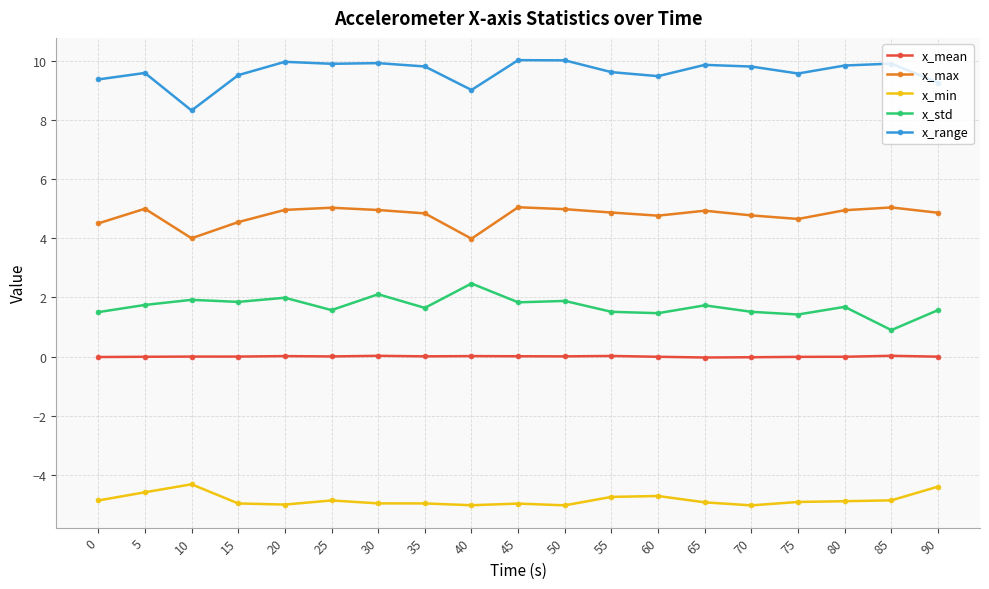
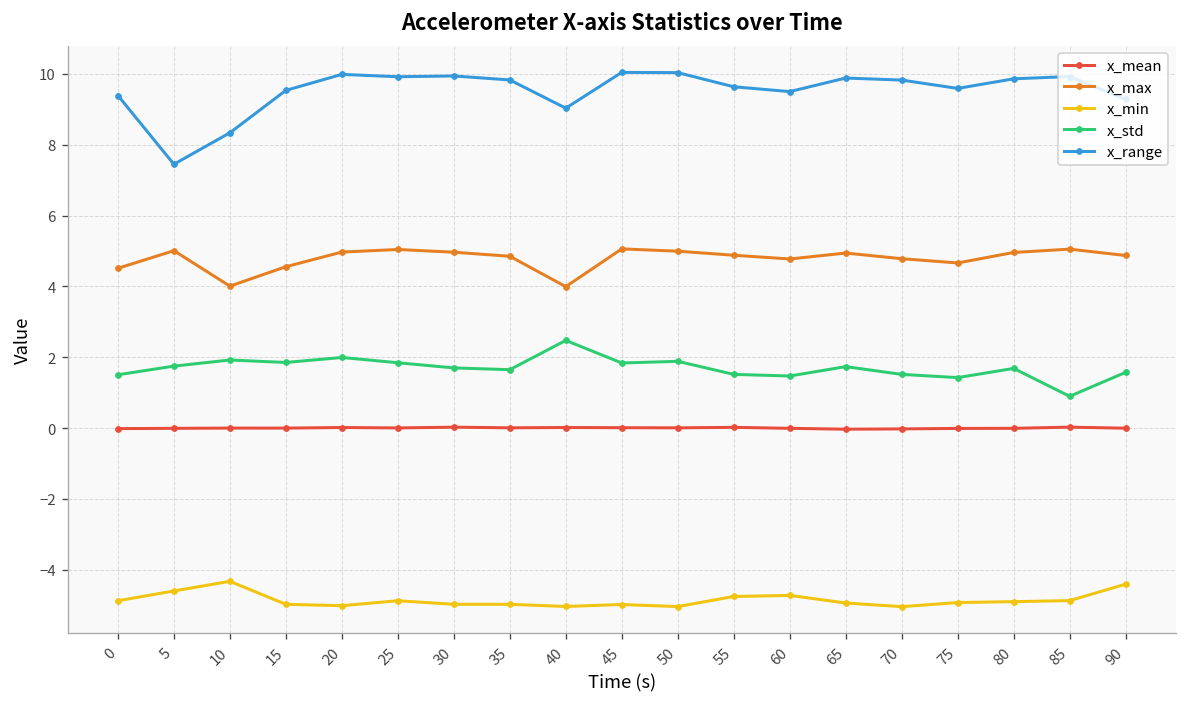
  {
    "x_min": {
      "0": -4.9,
      "5": -4.6,
      "10": -4.3,
      "15": -5.0,
      "20": -5.0,
      "25": -4.9,
      "30": -5.0,
      "35": -5.0,
      "40": -5.0,
      "45": -5.0,
      "50": -5.0,
      "55": -4.8,
      "60": -4.7,
      "65": -4.9,
      "70": -5.0,
      "75": -4.9,
      "80": -4.9,
      "85": -4.9,
      "90": -4.4
    },
    "x_std": {
      "0": 1.5,
      "5": 1.7,
      "10": 1.9,
      "15": 1.9,
      "20": 2.0,
-     "25": 1.6,
-     "30": 2.1,
+     "25": 1.8,
+     "30": 1.7,
      "35": 1.6,
      "40": 2.5,
      "45": 1.8,
      "50": 1.9,
      "55": 1.5,
      "60": 1.5,
      "65": 1.7,
      "70": 1.5,
      "75": 1.4,
      "80": 1.7,
      "85": 0.9,
      "90": 1.6
    },
    "x_range": {
      "0": 9.4,
-     "5": 9.6,
+     "5": 7.4,
      "10": 8.3,
      "15": 9.5,
      "20": 10.0,
      "25": 9.9,
      "30": 9.9,
      "35": 9.8,
      "40": 9.0,
      "45": 10.0,
      "50": 10.0,
      "55": 9.6,
      "60": 9.5,
      "65": 9.9,
      "70": 9.8,
      "75": 9.6,
      "80": 9.9
    }
  }
